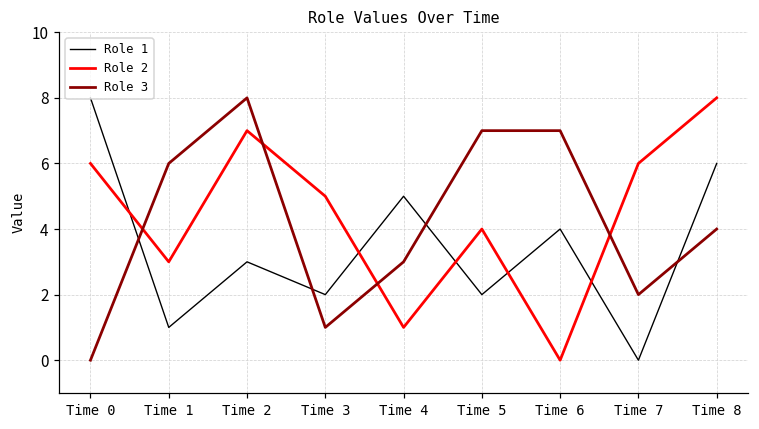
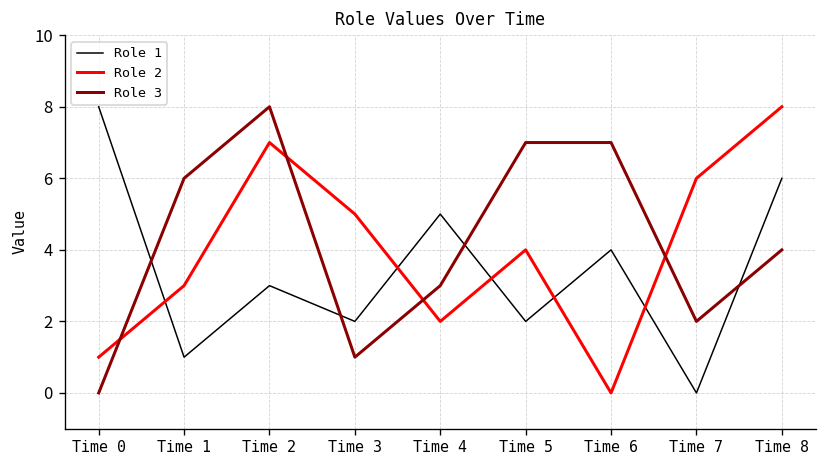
  {
    "Role 1": {
      "Time 0": 8,
      "Time 1": 1,
      "Time 2": 3,
      "Time 3": 2,
      "Time 4": 5,
      "Time 5": 2,
      "Time 6": 4,
      "Time 7": 0,
      "Time 8": 6
    },
    "Role 2": {
-     "Time 0": 6,
+     "Time 0": 1,
      "Time 1": 3,
      "Time 2": 7,
      "Time 3": 5,
-     "Time 4": 1,
+     "Time 4": 2,
      "Time 5": 4,
      "Time 6": 0,
      "Time 7": 6,
      "Time 8": 8
    },
    "Role 3": {
      "Time 0": 0,
      "Time 1": 6,
      "Time 2": 8,
      "Time 3": 1,
      "Time 4": 3,
      "Time 5": 7,
      "Time 6": 7,
      "Time 7": 2,
      "Time 8": 4
    }
  }
